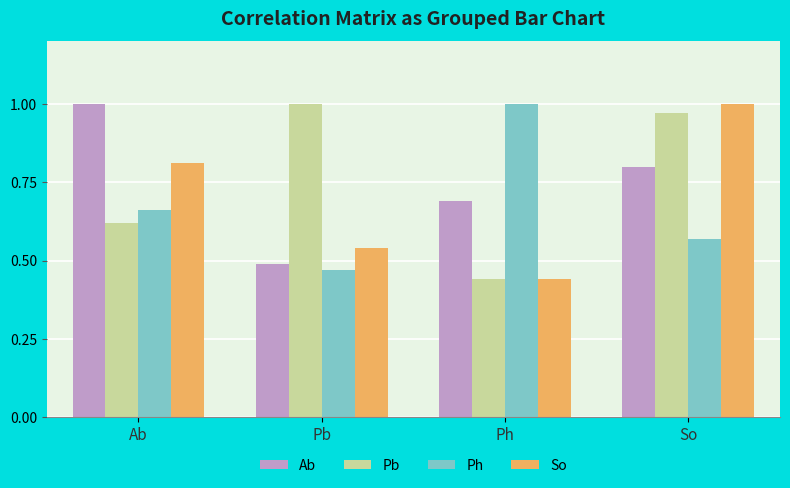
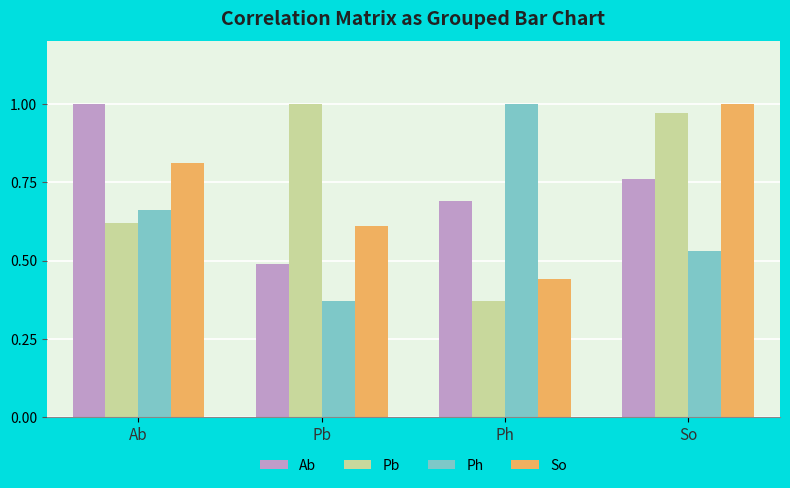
  {
    "Ab": {
      "Ab": 1.00,
      "Pb": 0.49,
      "Ph": 0.69,
-     "So": 0.80
+     "So": 0.76
    },
    "Pb": {
      "Ab": 0.62,
      "Pb": 1.00,
-     "Ph": 0.44,
+     "Ph": 0.37,
      "So": 0.97
    },
    "Ph": {
      "Ab": 0.66,
-     "Pb": 0.47,
+     "Pb": 0.37,
      "Ph": 1.00,
-     "So": 0.57
+     "So": 0.53
    },
    "So": {
      "Ab": 0.81,
-     "Pb": 0.54,
+     "Pb": 0.61,
      "Ph": 0.44,
      "So": 1.00
    }
  }
